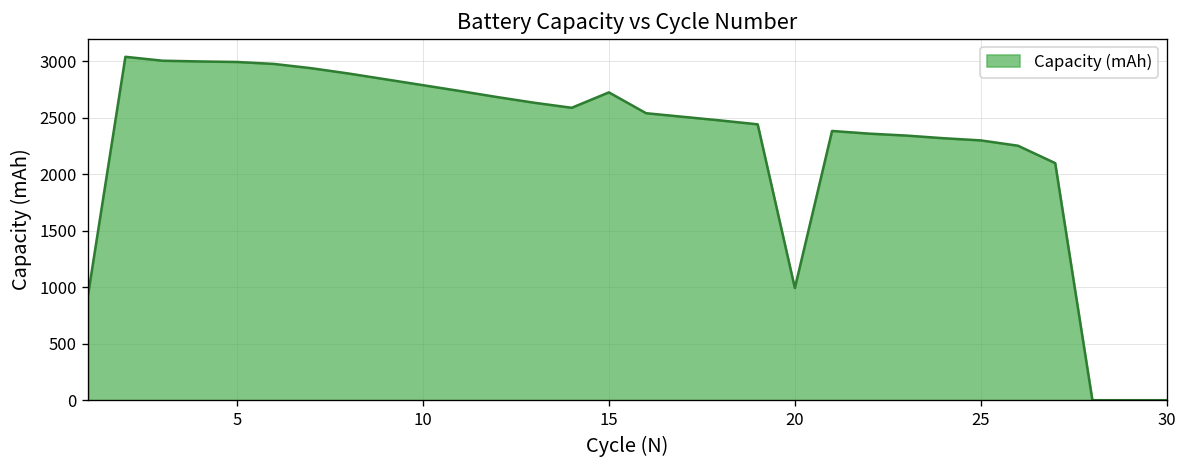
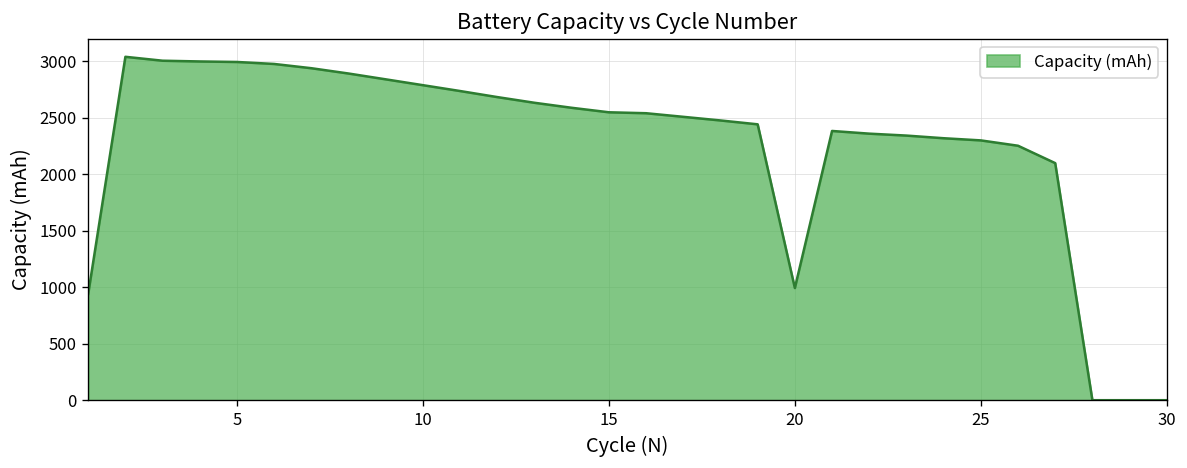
  {
    "5": 3000,
    "10": 2800,
-   "15": 2700,
+   "15": 2500,
    "20": 1000,
    "25": 2300,
    "30": 0
  }
